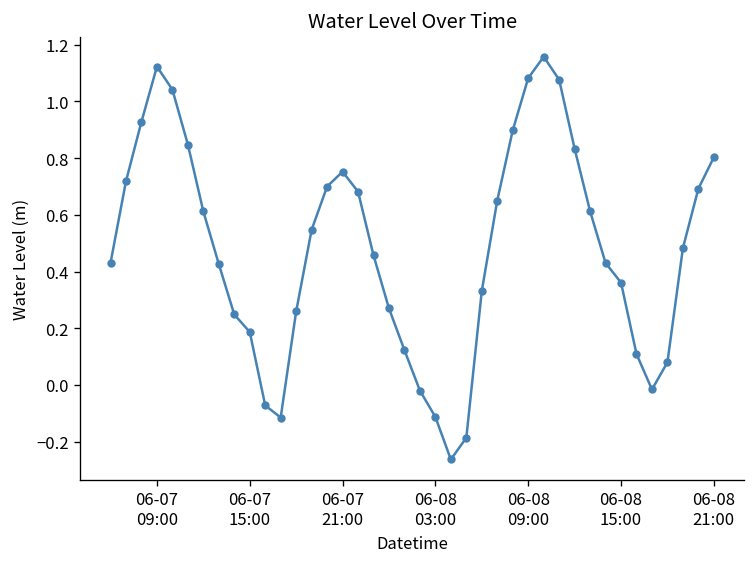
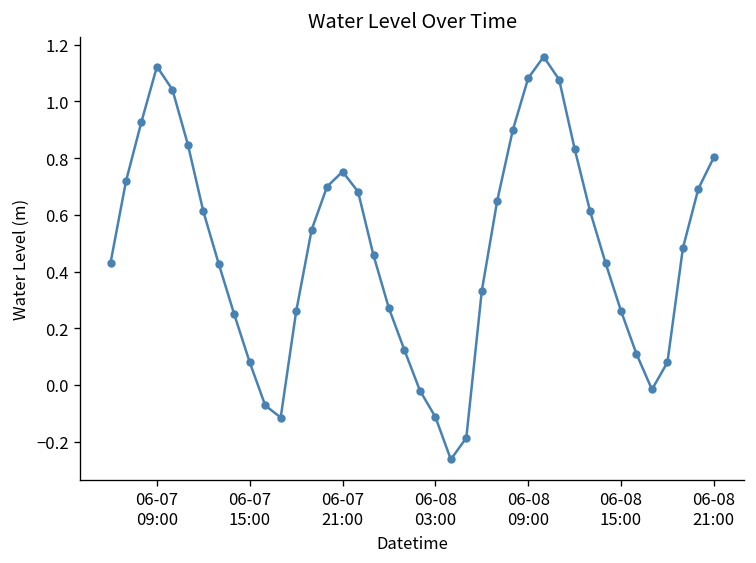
  {
    "06-07 09:00": 1.12,
-   "06-07 15:00": 0.19,
+   "06-07 15:00": 0.08,
    "06-07 21:00": 0.75,
    "06-08 03:00": -0.11,
    "06-08 09:00": 1.08,
-   "06-08 15:00": 0.36,
+   "06-08 15:00": 0.26,
    "06-08 21:00": 0.80
  }
